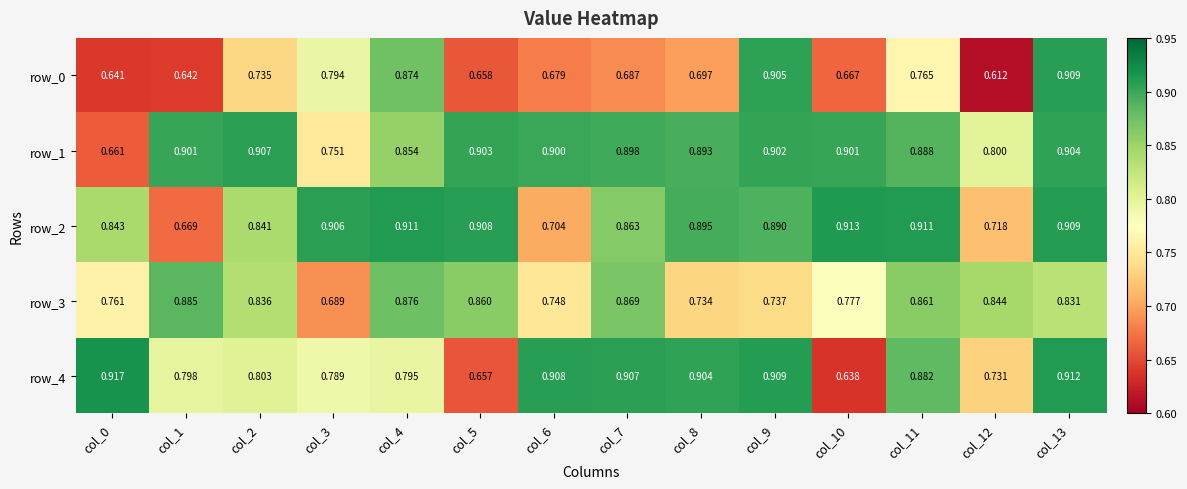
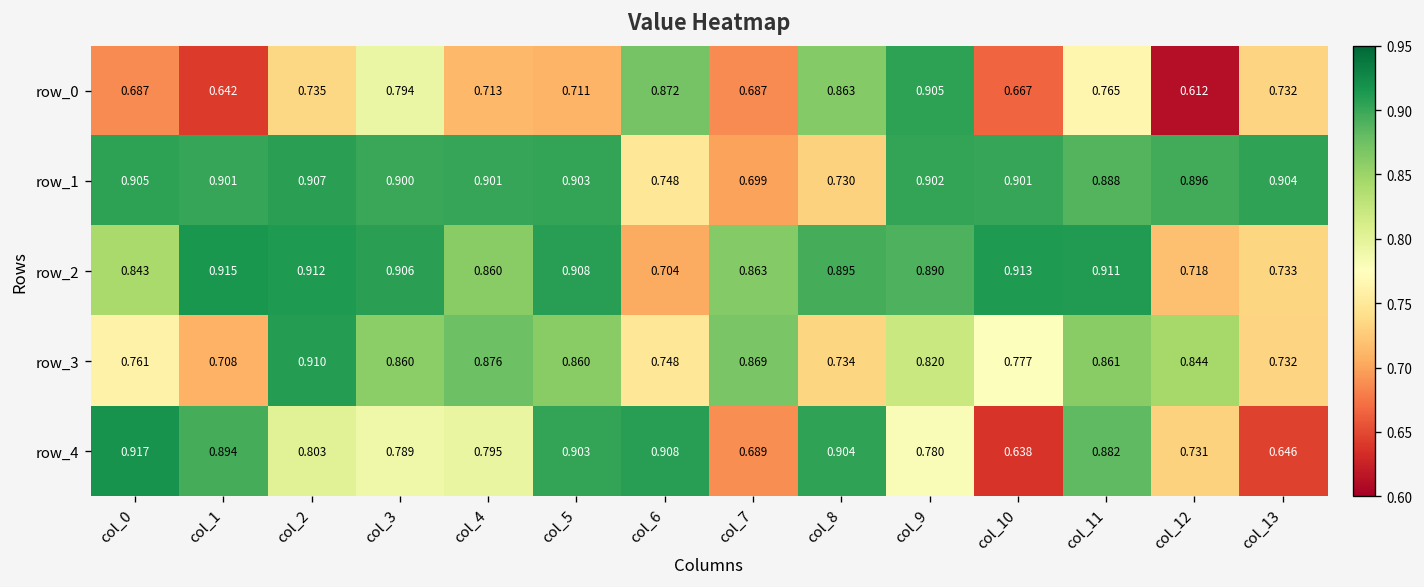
  {
    "row_0": {
-     "col_0": 0.641,
+     "col_0": 0.687,
      "col_1": 0.642,
      "col_2": 0.735,
      "col_3": 0.794,
-     "col_4": 0.874,
-     "col_5": 0.658,
-     "col_6": 0.679,
+     "col_4": 0.713,
+     "col_5": 0.711,
+     "col_6": 0.872,
      "col_7": 0.687,
-     "col_8": 0.697,
+     "col_8": 0.863,
      "col_9": 0.905,
      "col_10": 0.667,
      "col_11": 0.765,
      "col_12": 0.612,
-     "col_13": 0.909
+     "col_13": 0.732
    },
    "row_1": {
-     "col_0": 0.661,
+     "col_0": 0.905,
      "col_1": 0.901,
      "col_2": 0.907,
-     "col_3": 0.751,
-     "col_4": 0.854,
+     "col_3": 0.900,
+     "col_4": 0.901,
      "col_5": 0.903,
-     "col_6": 0.900,
-     "col_7": 0.898,
-     "col_8": 0.893,
+     "col_6": 0.748,
+     "col_7": 0.699,
+     "col_8": 0.730,
      "col_9": 0.902,
      "col_10": 0.901,
      "col_11": 0.888,
-     "col_12": 0.800,
+     "col_12": 0.896,
      "col_13": 0.904
    },
    "row_2": {
      "col_0": 0.843,
-     "col_1": 0.669,
-     "col_2": 0.841,
+     "col_1": 0.915,
+     "col_2": 0.912,
      "col_3": 0.906,
-     "col_4": 0.911,
+     "col_4": 0.860,
      "col_5": 0.908,
      "col_6": 0.704,
      "col_7": 0.863,
      "col_8": 0.895,
      "col_9": 0.890,
      "col_10": 0.913,
      "col_11": 0.911,
      "col_12": 0.718,
-     "col_13": 0.909
+     "col_13": 0.733
    },
    "row_3": {
      "col_0": 0.761,
-     "col_1": 0.885,
-     "col_2": 0.836,
-     "col_3": 0.689,
+     "col_1": 0.708,
+     "col_2": 0.910,
+     "col_3": 0.860,
      "col_4": 0.876,
      "col_5": 0.860,
      "col_6": 0.748,
      "col_7": 0.869,
      "col_8": 0.734,
-     "col_9": 0.737,
+     "col_9": 0.820,
      "col_10": 0.777,
      "col_11": 0.861,
      "col_12": 0.844,
-     "col_13": 0.831
+     "col_13": 0.732
    },
    "row_4": {
      "col_0": 0.917,
-     "col_1": 0.798,
+     "col_1": 0.894,
      "col_2": 0.803,
      "col_3": 0.789,
      "col_4": 0.795,
-     "col_5": 0.657,
+     "col_5": 0.903,
      "col_6": 0.908,
-     "col_7": 0.907,
+     "col_7": 0.689,
      "col_8": 0.904,
-     "col_9": 0.909,
+     "col_9": 0.780,
      "col_10": 0.638,
      "col_11": 0.882,
      "col_12": 0.731,
-     "col_13": 0.912
+     "col_13": 0.646
    }
  }
